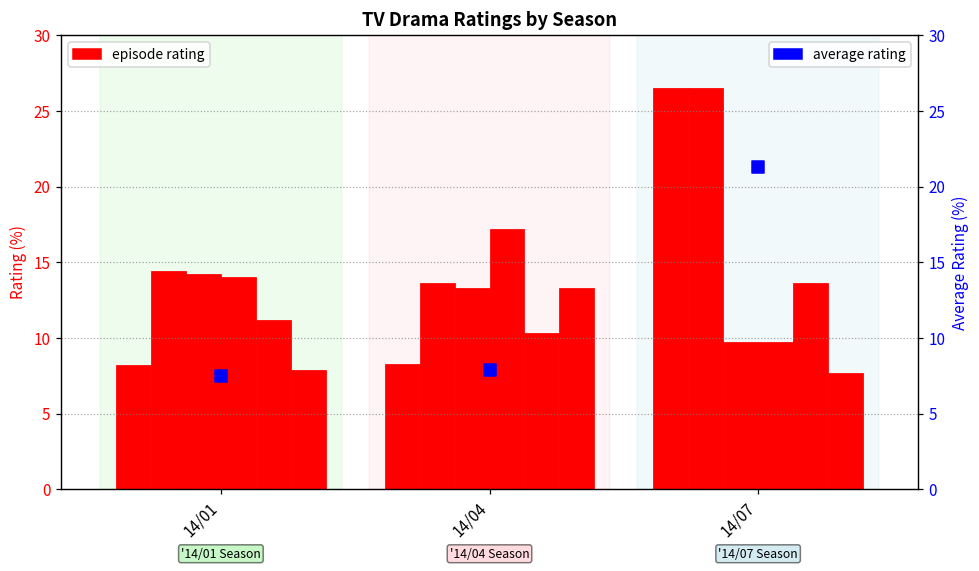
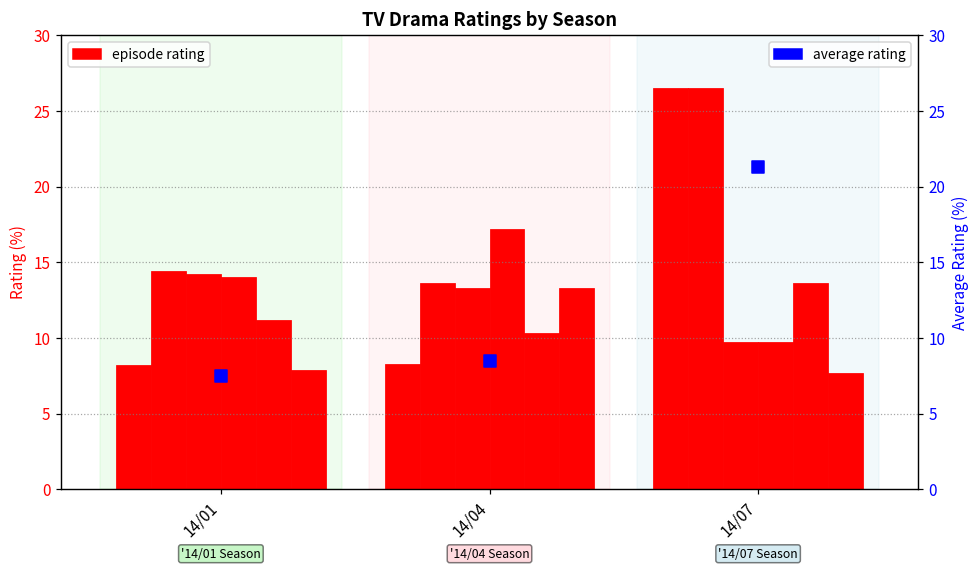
  {
    "average rating": {
-     "14/04": 7.9
+     "14/04": 8.5
    }
  }
